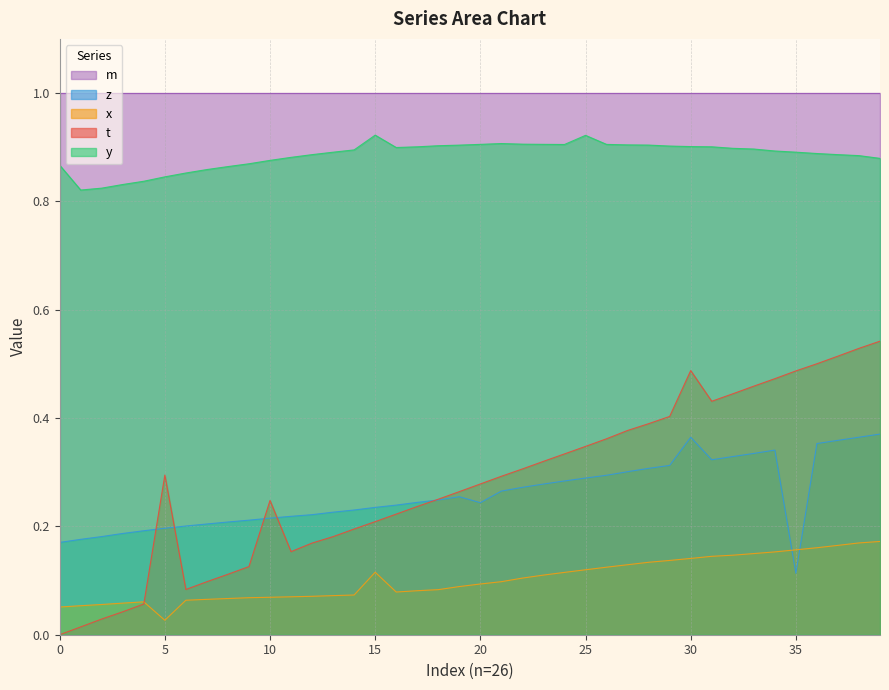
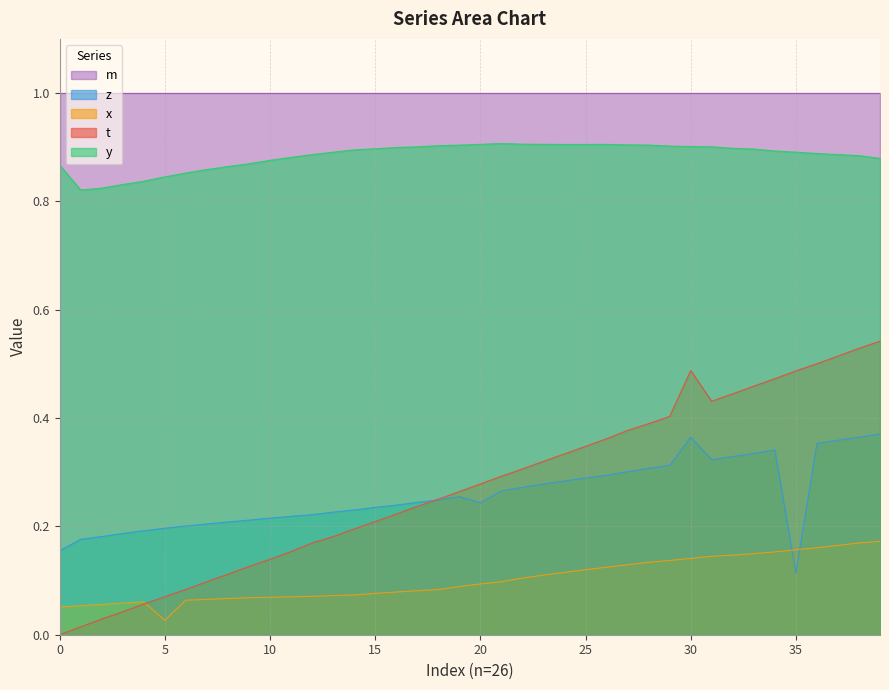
  {
    "m": {
      "0": 1.00,
      "5": 1.00,
      "10": 1.00,
      "15": 1.00,
      "20": 1.00,
      "25": 1.00,
      "30": 1.00,
      "35": 1.00
    },
    "z": {
-     "0": 0.17,
+     "0": 0.15,
      "5": 0.20,
      "10": 0.22,
      "15": 0.24,
      "20": 0.24,
      "25": 0.29,
      "30": 0.36,
      "35": 0.11
    },
    "x": {
      "0": 0.05,
      "5": 0.03,
      "10": 0.07,
-     "15": 0.12,
+     "15": 0.08,
      "20": 0.09,
      "25": 0.12,
      "30": 0.14,
      "35": 0.16
    },
    "t": {
      "0": 0.00,
-     "5": 0.29,
-     "10": 0.25,
+     "5": 0.07,
+     "10": 0.14,
      "15": 0.21,
      "20": 0.28,
      "25": 0.35,
      "30": 0.49,
      "35": 0.49
    },
    "y": {
      "0": 0.87,
      "5": 0.85,
      "10": 0.88,
-     "15": 0.92,
+     "15": 0.90,
      "20": 0.91,
-     "25": 0.92,
+     "25": 0.91,
      "30": 0.90,
      "35": 0.89
    }
  }
